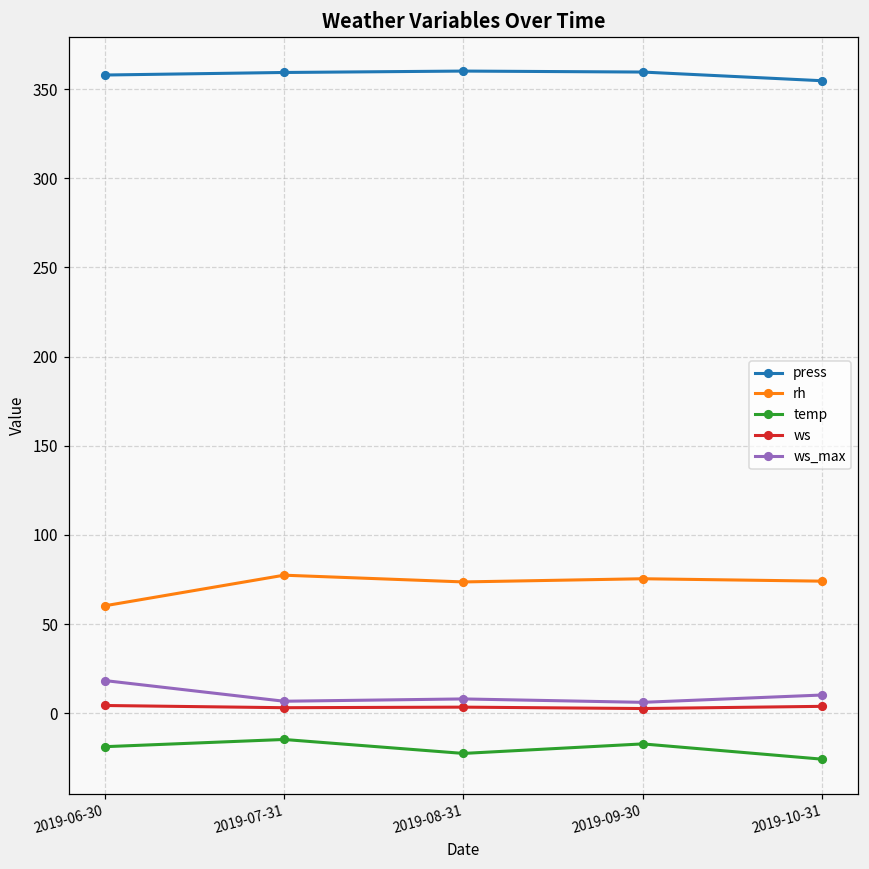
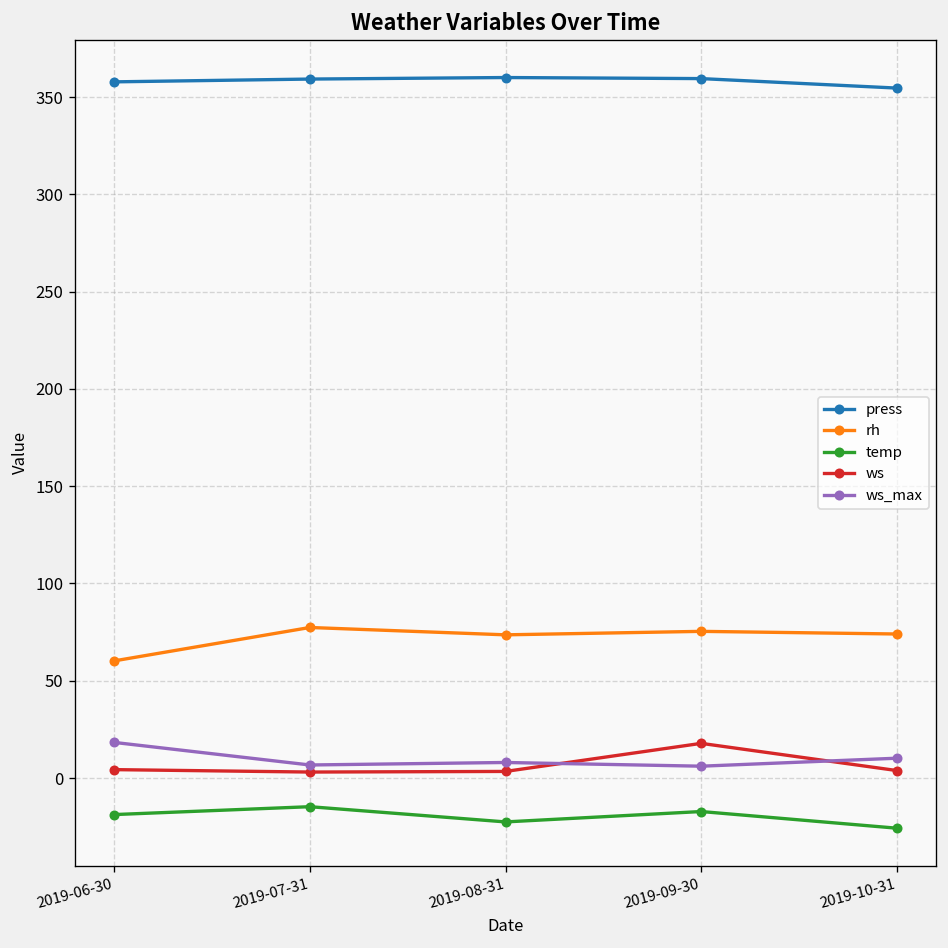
  {
    "press": {
      "2019-06-30": 358,
      "2019-07-31": 359,
      "2019-08-31": 360,
      "2019-09-30": 360,
      "2019-10-31": 355
    },
    "rh": {
      "2019-06-30": 60,
      "2019-07-31": 77,
      "2019-08-31": 74,
      "2019-09-30": 75,
      "2019-10-31": 74
    },
    "temp": {
      "2019-06-30": -19,
      "2019-07-31": -15,
      "2019-08-31": -23,
      "2019-09-30": -17,
      "2019-10-31": -26
    },
    "ws": {
      "2019-06-30": 4,
      "2019-07-31": 3,
      "2019-08-31": 3,
-     "2019-09-30": 3,
+     "2019-09-30": 18,
      "2019-10-31": 4
    },
    "ws_max": {
      "2019-06-30": 18,
      "2019-07-31": 7,
      "2019-08-31": 8,
      "2019-09-30": 6,
      "2019-10-31": 10
    }
  }
